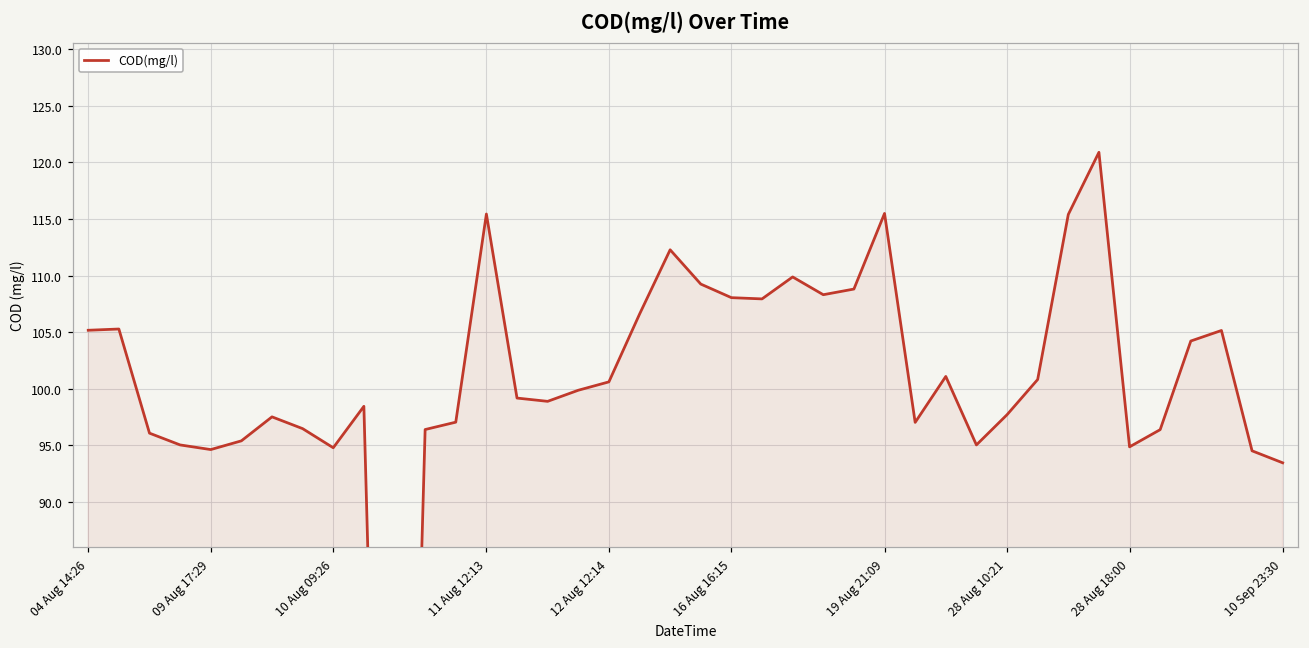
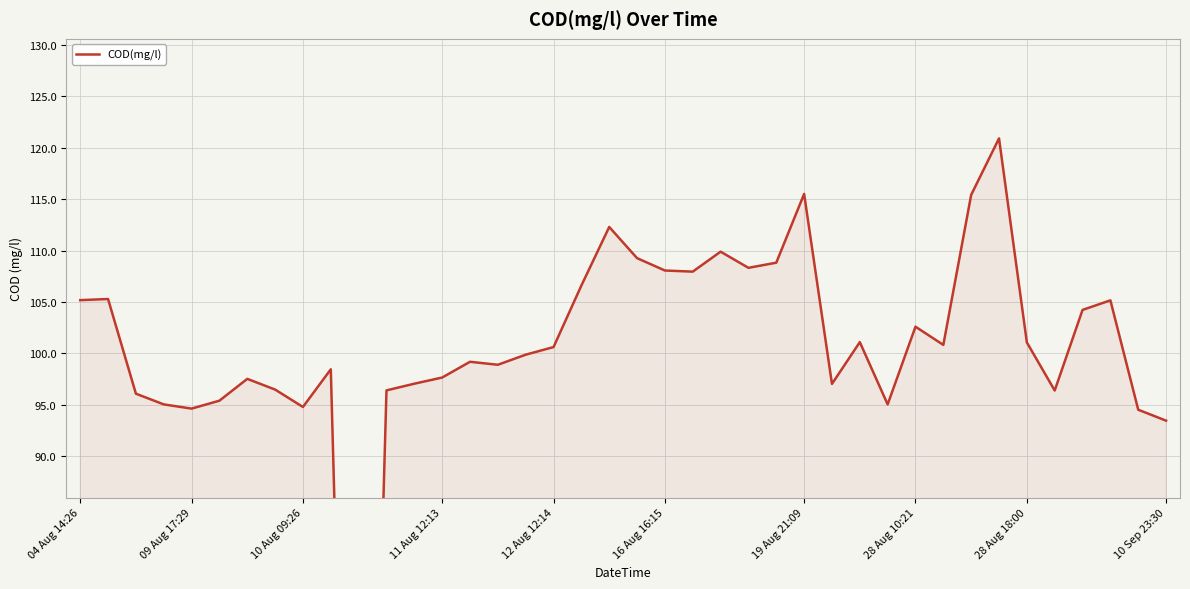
  {
    "04 Aug 14:26": 105.2,
    "09 Aug 17:29": 94.6,
    "10 Aug 09:26": 94.8,
-   "11 Aug 12:13": 115.5,
+   "11 Aug 12:13": 97.7,
    "12 Aug 12:14": 100.6,
    "16 Aug 16:15": 108.1,
    "19 Aug 21:09": 115.5,
-   "28 Aug 10:21": 97.7,
-   "28 Aug 18:00": 94.9,
+   "28 Aug 10:21": 102.6,
+   "28 Aug 18:00": 101.1,
    "10 Sep 23:30": 93.5
  }
